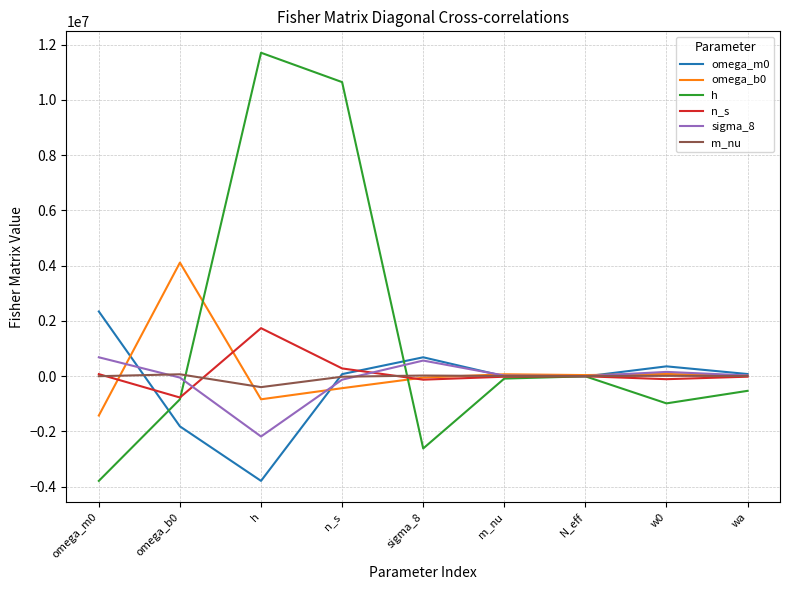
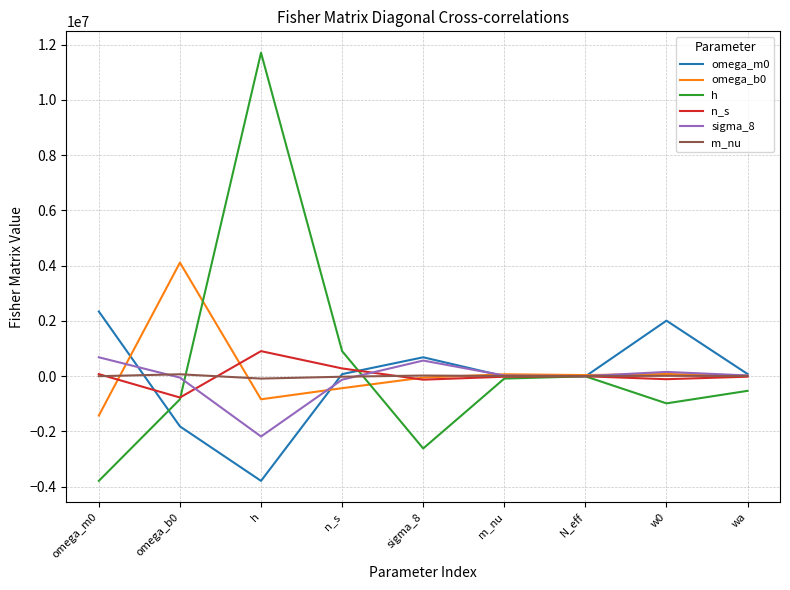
  {
    "omega_m0": {
      "omega_m0": 2300000,
      "omega_b0": -1800000,
      "h": -3800000,
      "n_s": 100000,
      "sigma_8": 700000,
-     "w0": 400000
+     "w0": 2000000
    },
    "omega_b0": {
      "omega_m0": -1400000,
      "omega_b0": 4100000,
      "h": -800000,
      "n_s": -400000
    },
    "h": {
      "omega_m0": -3800000,
      "h": 11700000,
-     "n_s": 10600000,
+     "n_s": 900000,
      "sigma_8": -2600000,
      "w0": -1000000,
      "wa": -500000
    },
    "n_s": {
-     "h": 1700000,
+     "h": 900000,
      "n_s": 300000,
      "w0": -100000
    },
    "sigma_8": {
      "omega_m0": 700000,
      "omega_b0": -100000,
      "h": -2200000,
      "n_s": -100000,
      "sigma_8": 600000
    },
    "m_nu": {
      "omega_b0": 100000,
-     "h": -400000,
+     "h": -100000,
      "n_s": 0
    }
  }
